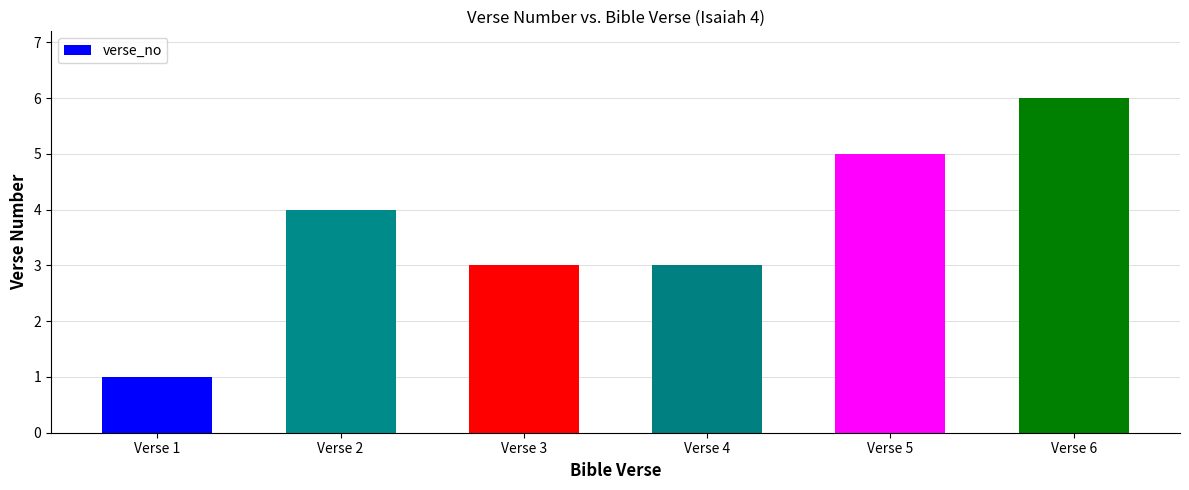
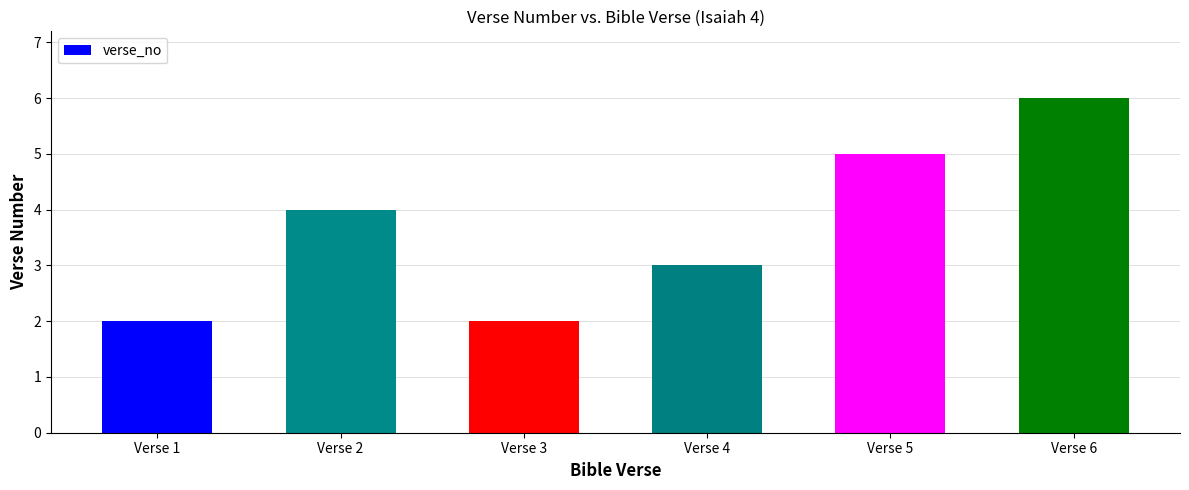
  {
-   "Verse 1": 1,
+   "Verse 1": 2,
    "Verse 2": 4,
-   "Verse 3": 3,
+   "Verse 3": 2,
    "Verse 4": 3,
    "Verse 5": 5,
    "Verse 6": 6
  }
